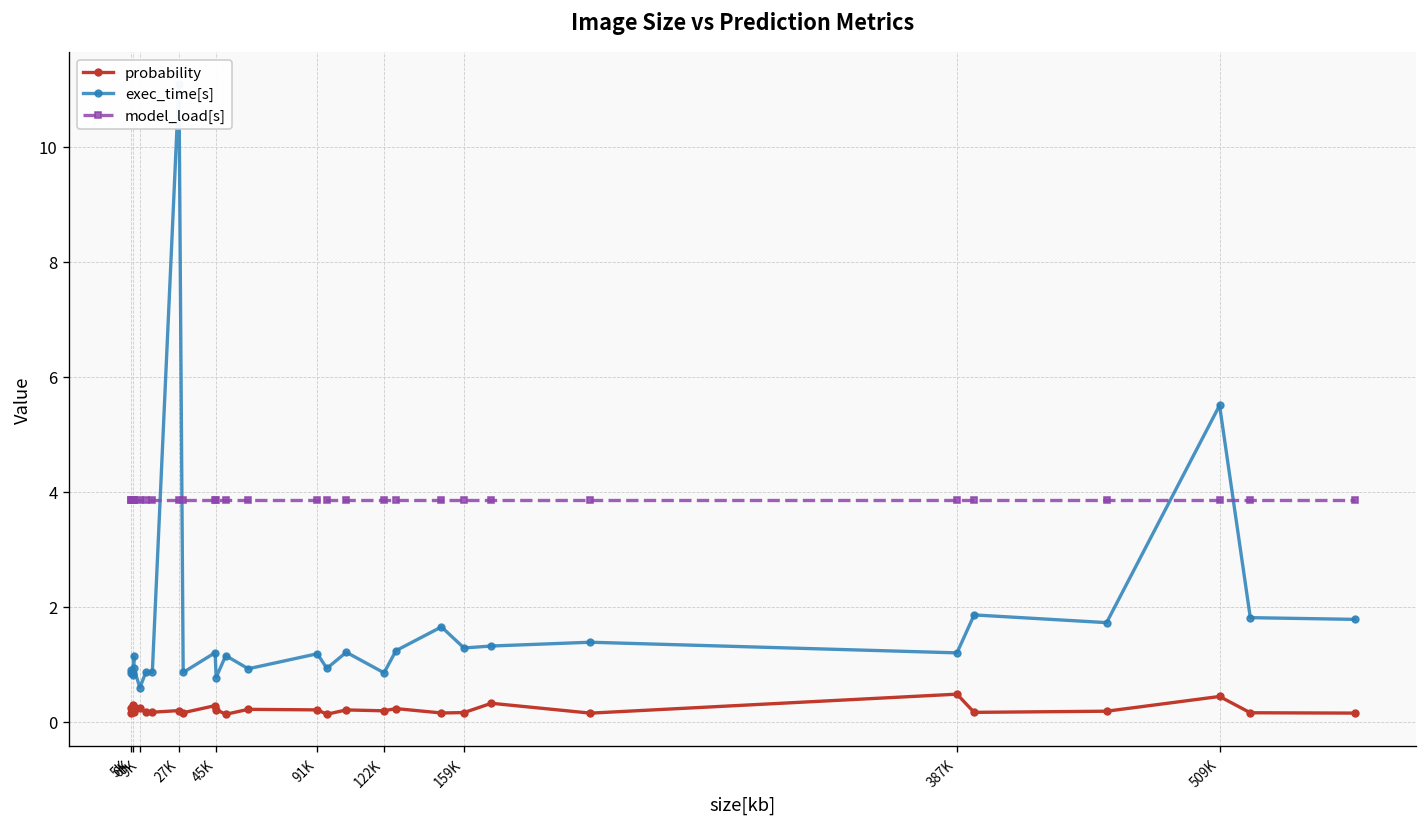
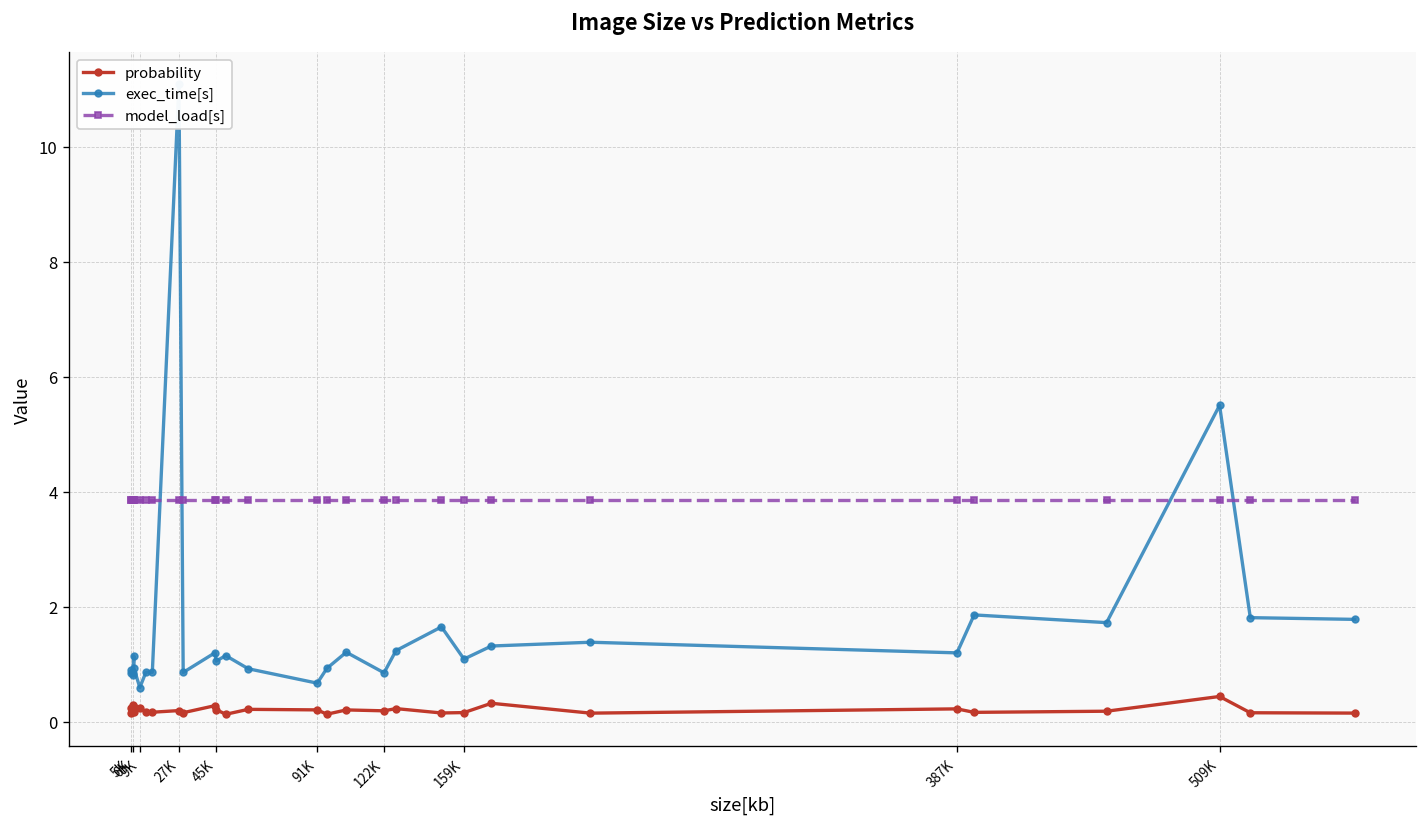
  {
    "probability": {
      "5K": 0.2,
      "6K": 0.2,
      "9K": 0.2,
      "27K": 0.2,
      "45K": 0.2,
      "91K": 0.2,
      "122K": 0.2,
      "159K": 0.2,
-     "387K": 0.5,
+     "387K": 0.2,
      "509K": 0.4
    },
    "exec_time[s]": {
      "5K": 0.9,
      "6K": 0.8,
      "9K": 0.6,
-     "45K": 0.8,
-     "91K": 1.2,
+     "45K": 1.1,
+     "91K": 0.7,
      "122K": 0.9,
-     "159K": 1.3,
+     "159K": 1.1,
      "387K": 1.2,
      "509K": 5.5
    },
    "model_load[s]": {
      "5K": 3.9,
      "6K": 3.9,
      "9K": 3.9,
      "27K": 3.9,
      "45K": 3.9,
      "91K": 3.9,
      "122K": 3.9,
      "159K": 3.9,
      "387K": 3.9,
      "509K": 3.9
    }
  }
